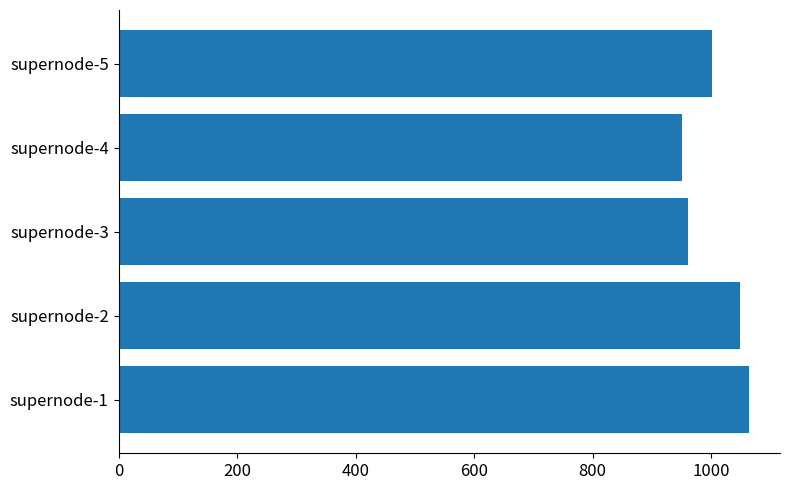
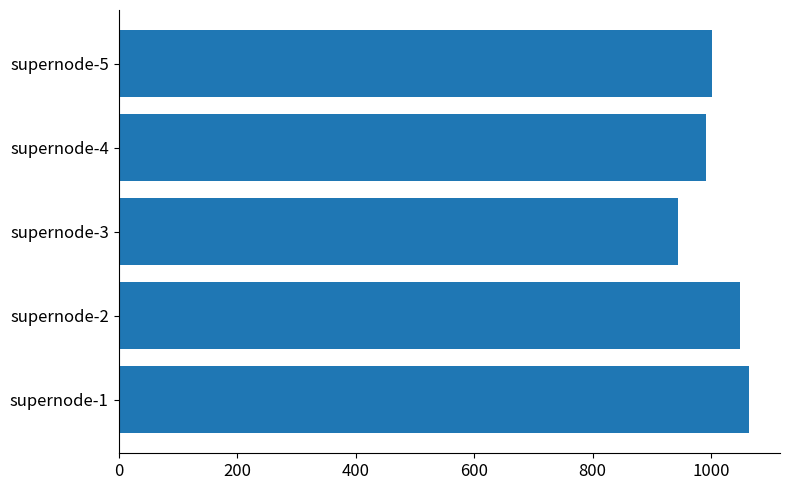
  {
    "supernode-5": 1000,
-   "supernode-4": 950,
-   "supernode-3": 960,
+   "supernode-4": 990,
+   "supernode-3": 940,
    "supernode-2": 1050,
    "supernode-1": 1060
  }
